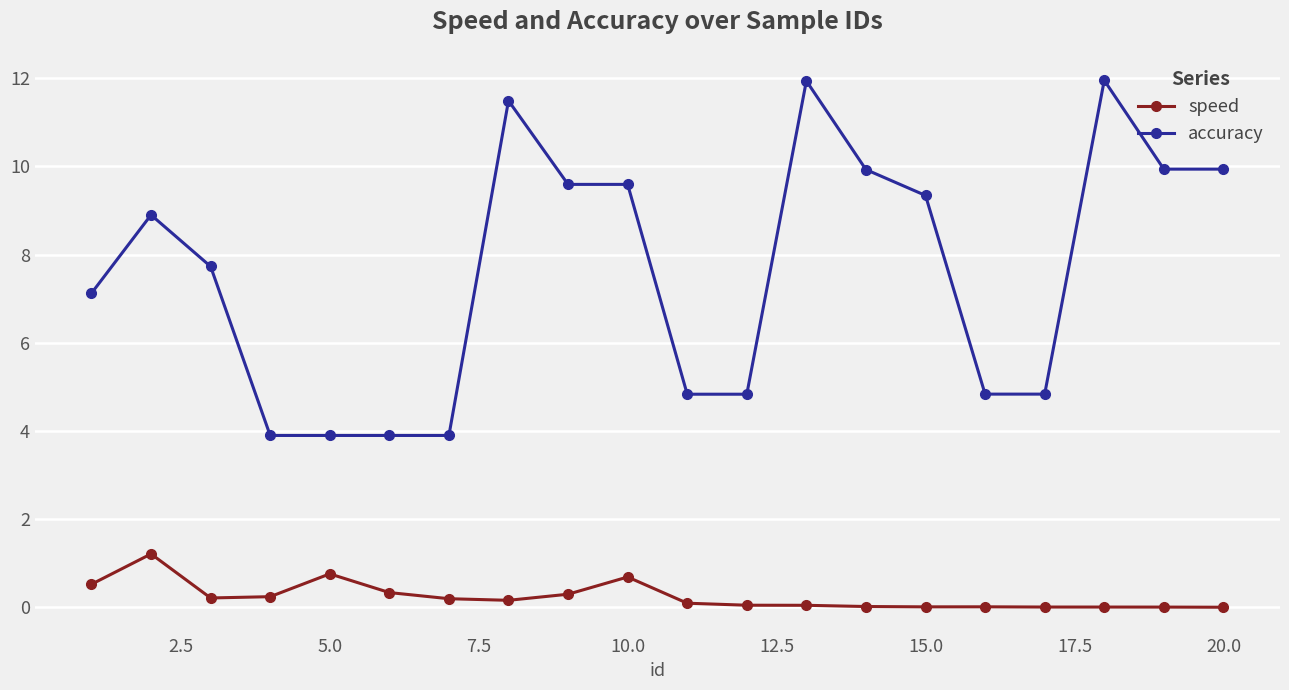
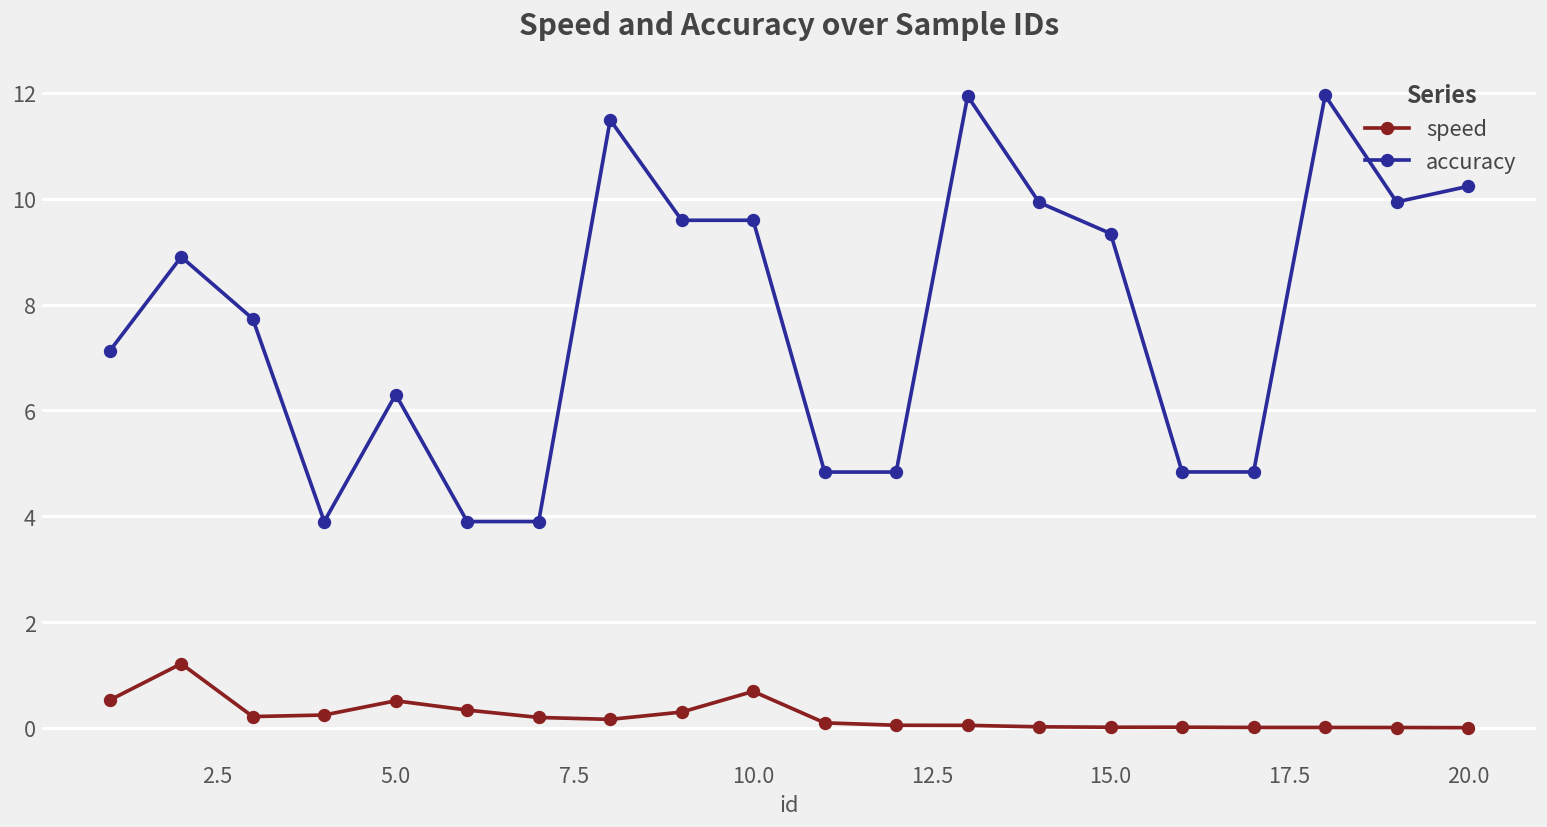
  {
    "speed": {
-     "5.0": 0.8,
+     "5.0": 0.5,
      "10.0": 0.7,
      "15.0": 0.0,
      "20.0": 0.0
    },
    "accuracy": {
-     "5.0": 3.9,
+     "5.0": 6.3,
      "10.0": 9.6,
      "15.0": 9.3,
-     "20.0": 9.9
+     "20.0": 10.2
    }
  }
